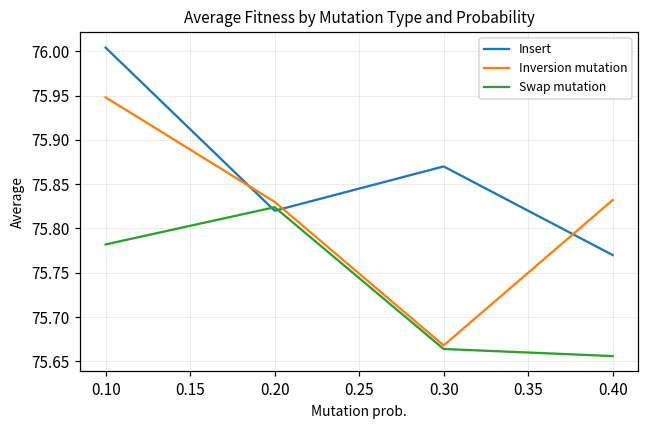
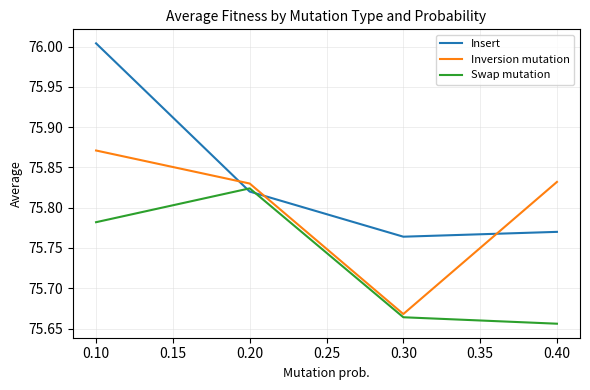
  {
    "Insert": {
      "0.10": 76.00,
      "0.20": 75.82,
-     "0.30": 75.87,
+     "0.30": 75.76,
      "0.40": 75.77
    },
    "Inversion mutation": {
-     "0.10": 75.95,
+     "0.10": 75.87,
      "0.20": 75.83,
      "0.30": 75.67,
      "0.40": 75.83
    },
    "Swap mutation": {
      "0.10": 75.78,
      "0.20": 75.82,
      "0.30": 75.66,
      "0.40": 75.66
    }
  }
